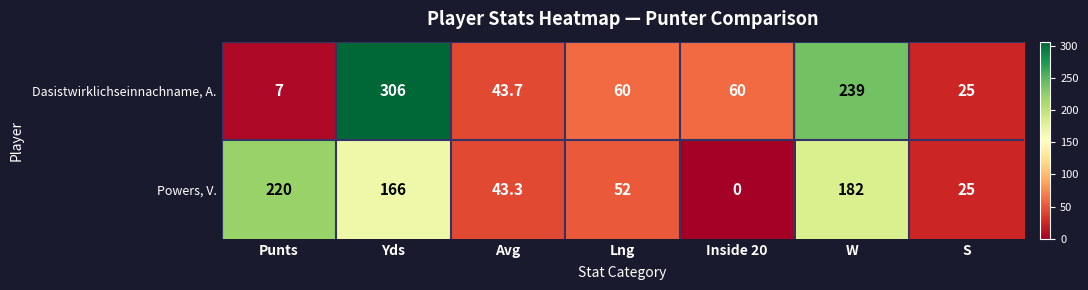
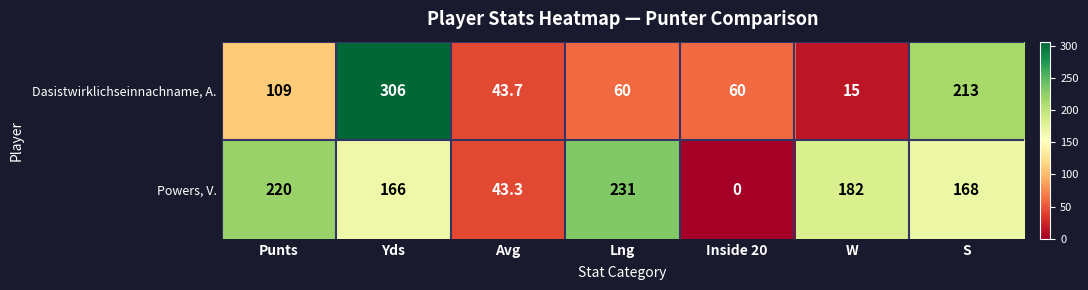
  {
    "Dasistwirklichseinnachname, A.": {
-     "Punts": 7,
+     "Punts": 109,
      "Yds": 306,
      "Avg": 43.7,
      "Lng": 60,
      "Inside 20": 60,
-     "W": 239,
-     "S": 25
+     "W": 15,
+     "S": 213
    },
    "Powers, V.": {
      "Punts": 220,
      "Yds": 166,
      "Avg": 43.3,
-     "Lng": 52,
+     "Lng": 231,
      "Inside 20": 0,
      "W": 182,
-     "S": 25
+     "S": 168
    }
  }
